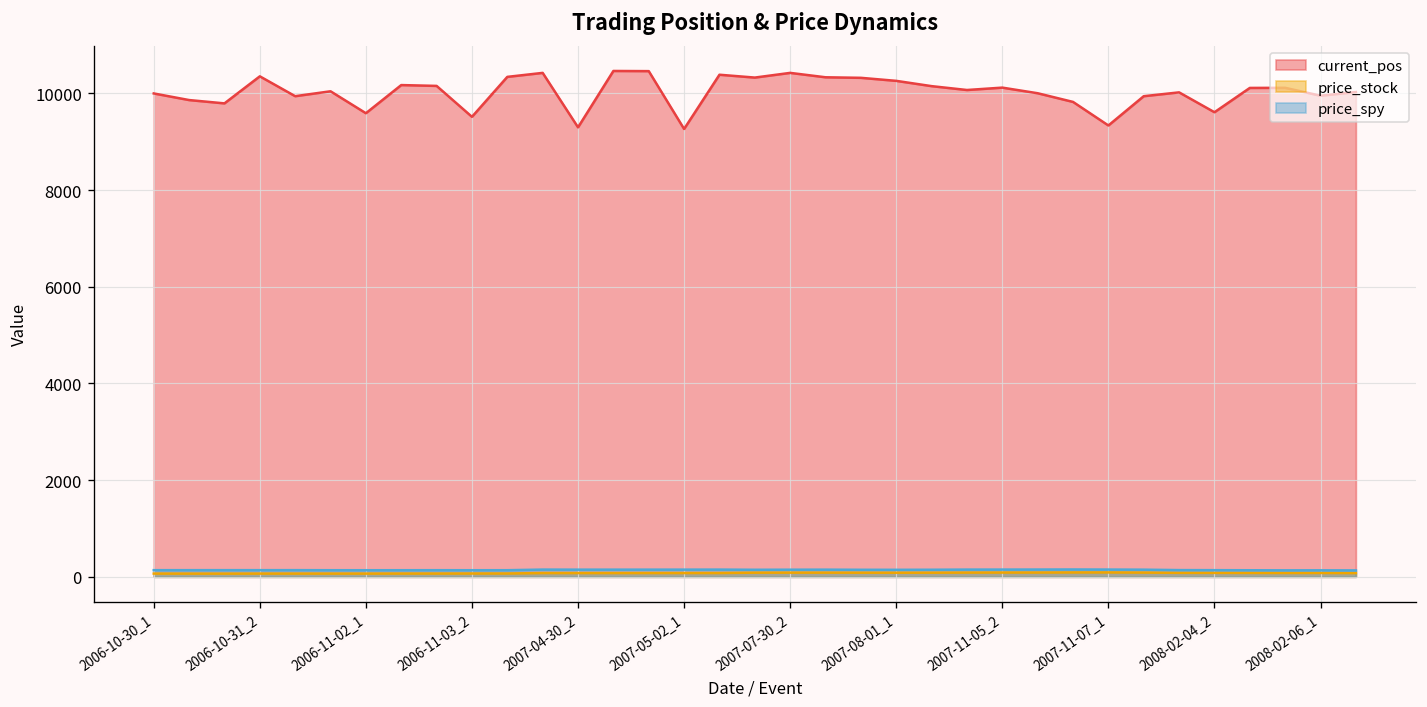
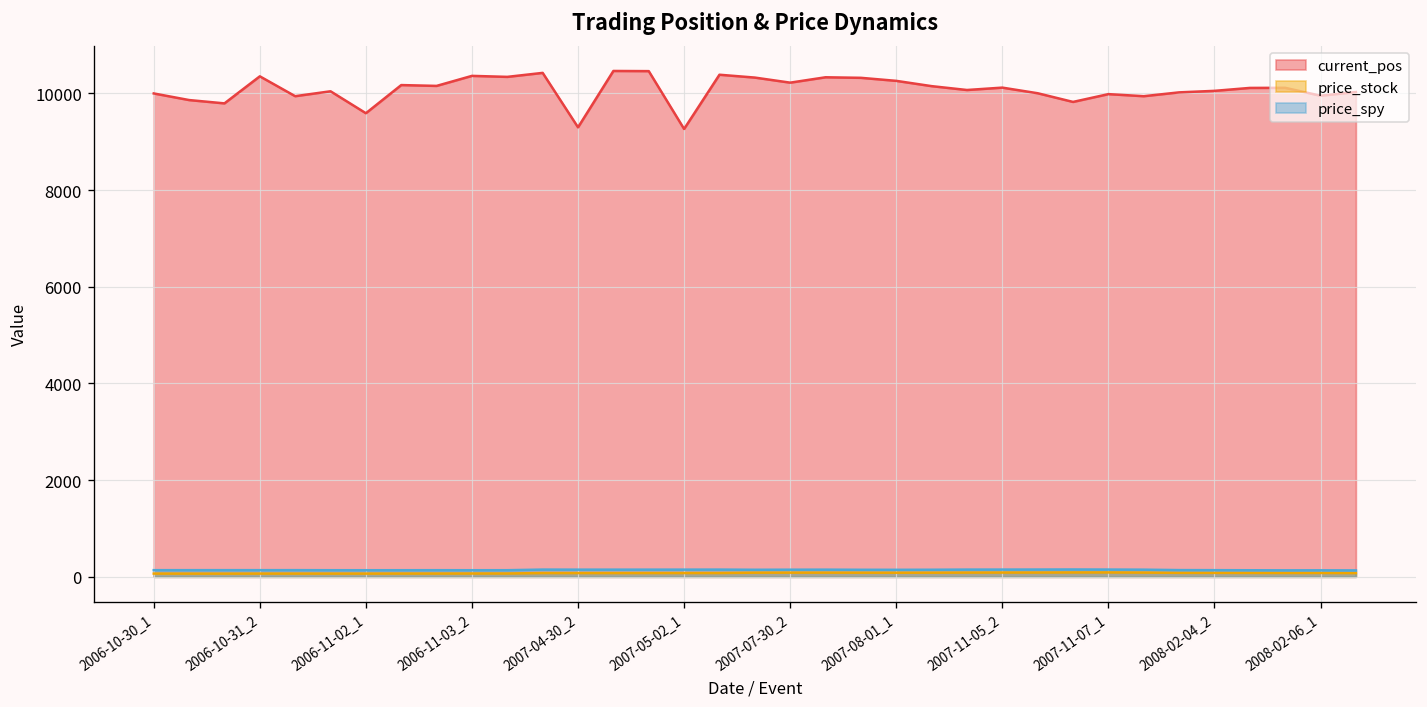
  {
    "current_pos": {
      "2006-10-30_1": 10000,
      "2006-10-31_2": 10400,
      "2006-11-02_1": 9600,
-     "2006-11-03_2": 9500,
+     "2006-11-03_2": 10400,
      "2007-04-30_2": 9300,
      "2007-05-02_1": 9300,
-     "2007-07-30_2": 10400,
+     "2007-07-30_2": 10200,
      "2007-08-01_1": 10300,
      "2007-11-05_2": 10100,
-     "2007-11-07_1": 9300,
-     "2008-02-04_2": 9600
+     "2007-11-07_1": 10000,
+     "2008-02-04_2": 10100
    },
    "price_stock": {
      "2006-10-30_1": 100,
      "2006-10-31_2": 100,
      "2006-11-02_1": 100,
      "2006-11-03_2": 100,
      "2007-04-30_2": 100,
      "2007-05-02_1": 100
    },
    "price_spy": {
      "2006-10-30_1": 100,
      "2006-10-31_2": 100,
      "2006-11-02_1": 100,
      "2006-11-03_2": 100,
      "2007-04-30_2": 100,
      "2007-05-02_1": 100
    }
  }
